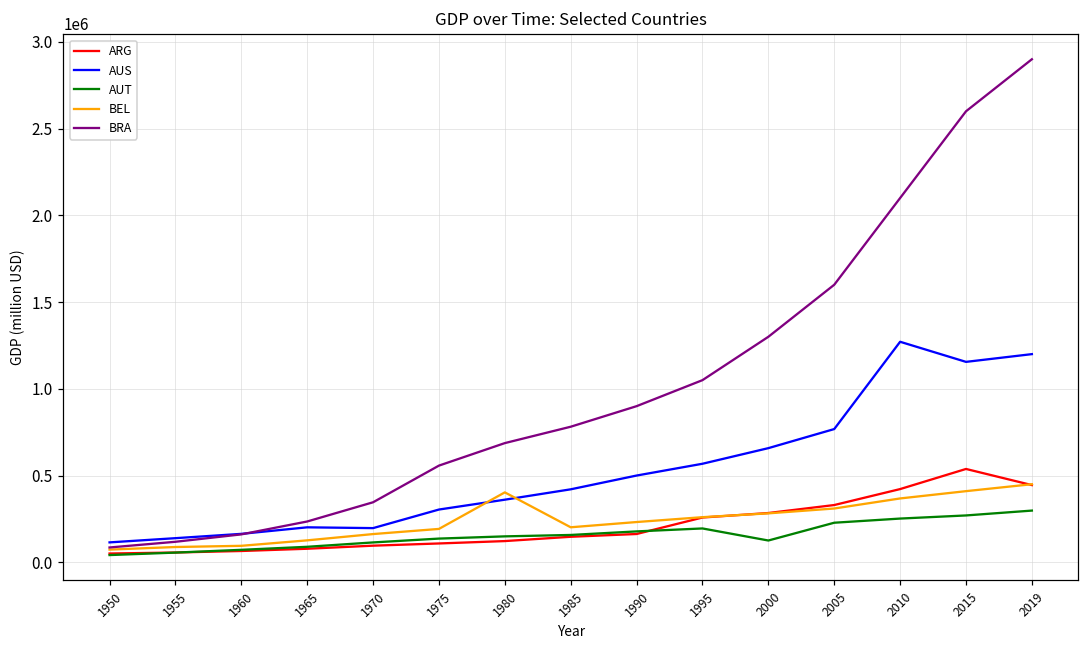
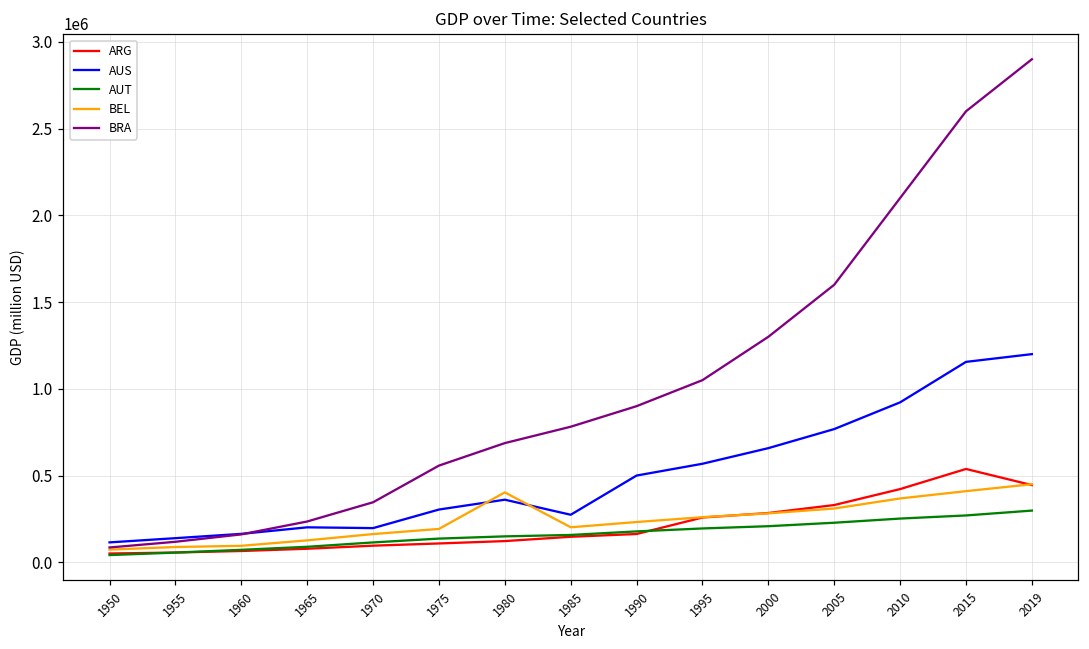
  {
    "ARG": {
      "1970": 100000,
      "1975": 110000,
      "1980": 120000,
      "2005": 330000,
      "2010": 420000,
      "2015": 540000
    },
    "AUS": {
      "1950": 110000,
      "1955": 140000,
      "1965": 200000,
      "1970": 200000,
      "1975": 300000,
      "1980": 360000,
-     "1985": 420000,
+     "1985": 270000,
      "1990": 500000,
      "1995": 570000,
      "2000": 660000,
      "2005": 770000,
-     "2010": 1270000,
+     "2010": 920000,
      "2015": 1160000,
      "2019": 1200000
    },
    "AUT": {
      "1970": 110000,
      "1975": 140000,
      "1980": 150000,
      "1995": 200000,
-     "2000": 130000,
+     "2000": 210000,
      "2005": 230000,
      "2010": 250000,
      "2015": 270000,
      "2019": 300000
    },
    "BEL": {
      "1955": 90000,
      "1960": 90000,
      "1965": 130000,
      "1970": 160000,
      "1975": 190000,
      "1980": 400000,
      "1985": 200000,
      "1990": 230000,
      "2005": 310000,
      "2010": 370000,
      "2015": 410000
    },
    "BRA": {
      "1955": 120000,
      "1965": 240000,
      "1970": 350000,
      "1975": 560000,
      "1980": 690000,
      "1985": 780000,
      "1990": 900000,
      "1995": 1050000,
      "2000": 1300000,
      "2005": 1600000,
      "2010": 2100000,
      "2015": 2600000,
      "2019": 2900000
    }
  }
